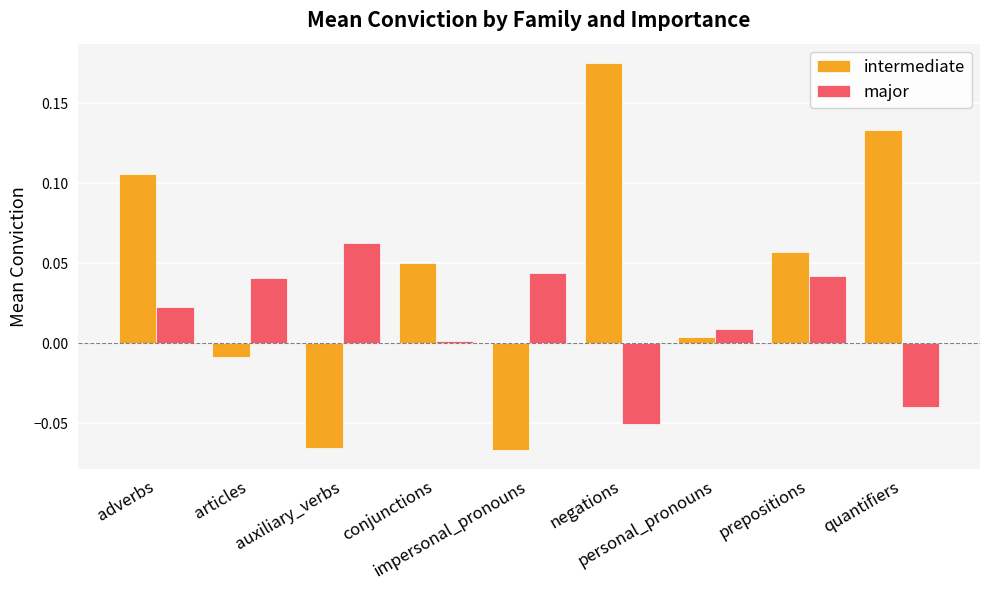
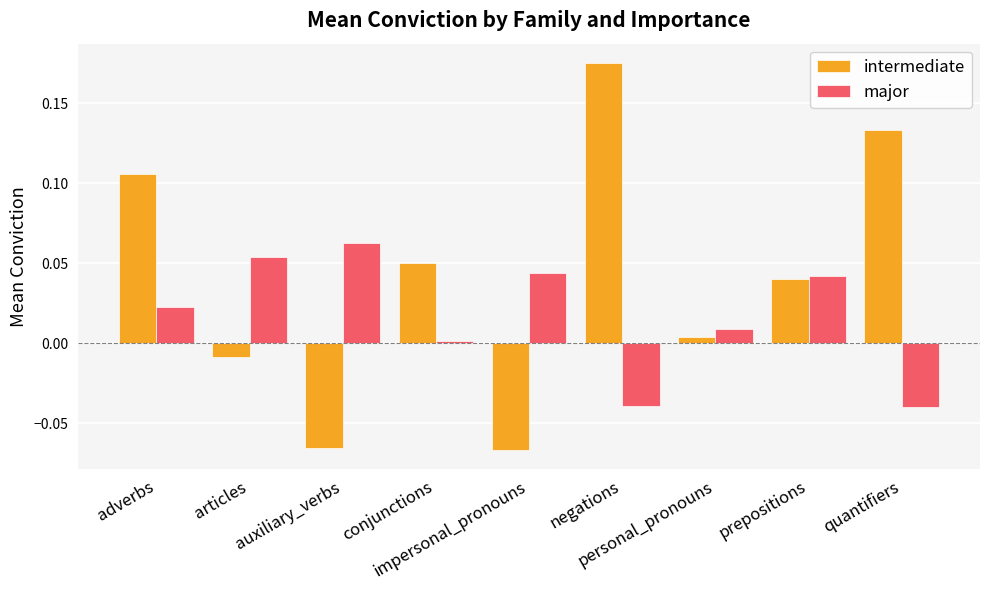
  {
    "intermediate": {
      "adverbs": 0.106,
      "articles": -0.008,
      "auxiliary_verbs": -0.065,
      "conjunctions": 0.050,
      "impersonal_pronouns": -0.067,
      "negations": 0.175,
      "personal_pronouns": 0.004,
-     "prepositions": 0.057,
+     "prepositions": 0.040,
      "quantifiers": 0.133
    },
    "major": {
      "adverbs": 0.023,
-     "articles": 0.041,
+     "articles": 0.054,
      "auxiliary_verbs": 0.063,
      "impersonal_pronouns": 0.044,
-     "negations": -0.051,
+     "negations": -0.039,
      "personal_pronouns": 0.009,
      "prepositions": 0.042,
      "quantifiers": -0.040
    }
  }
